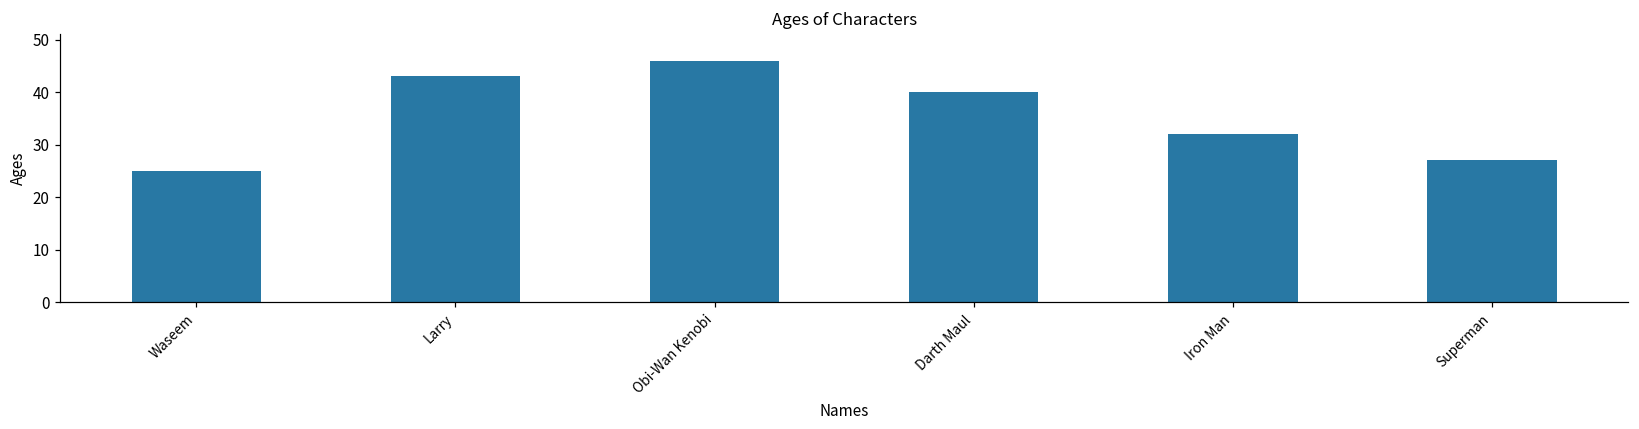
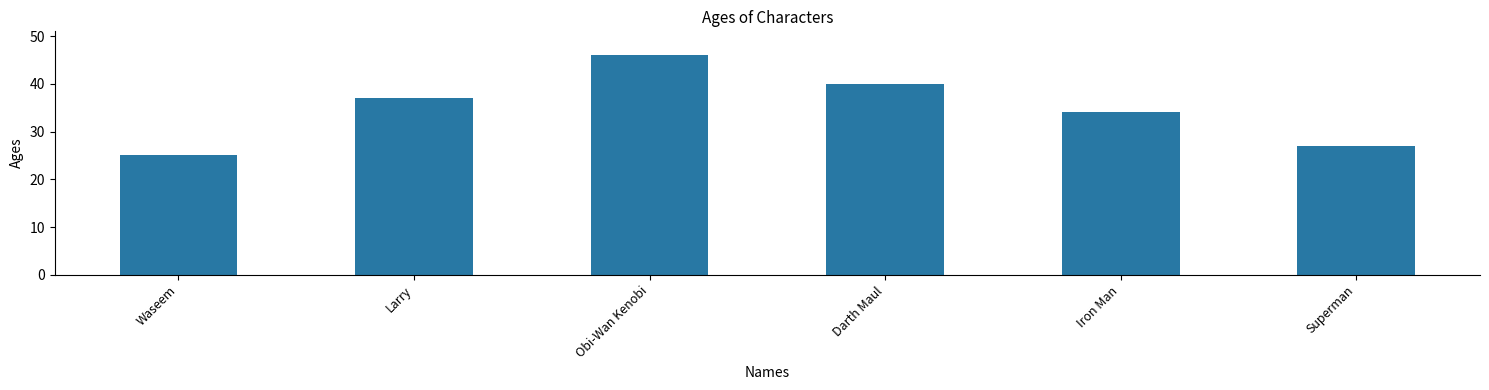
  {
    "Waseem": 25,
-   "Larry": 43,
+   "Larry": 37,
    "Obi-Wan Kenobi": 46,
    "Darth Maul": 40,
-   "Iron Man": 32,
+   "Iron Man": 34,
    "Superman": 27
  }
